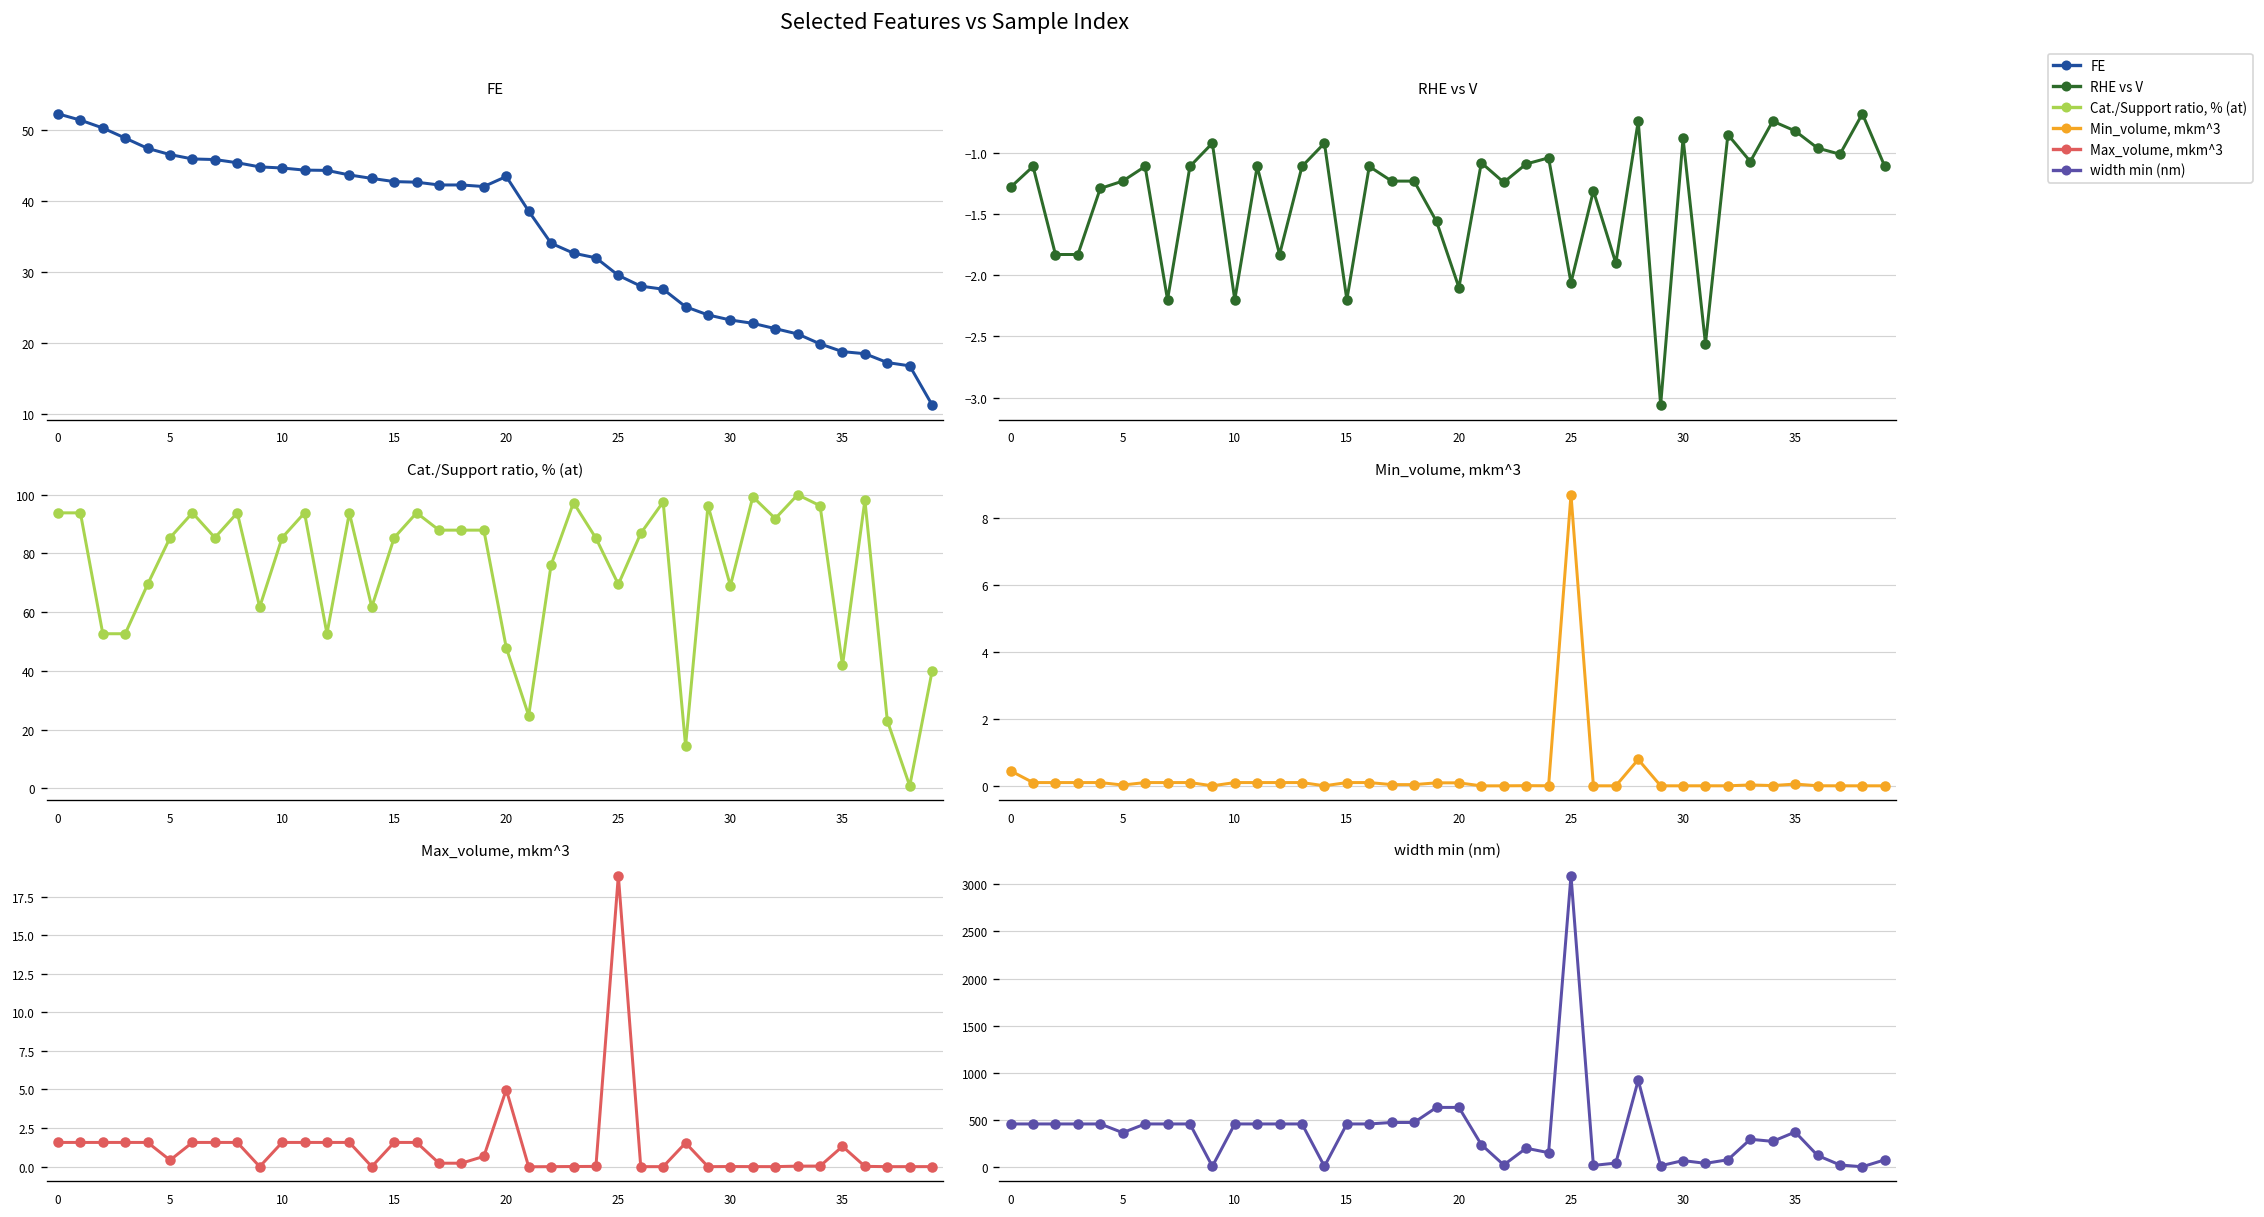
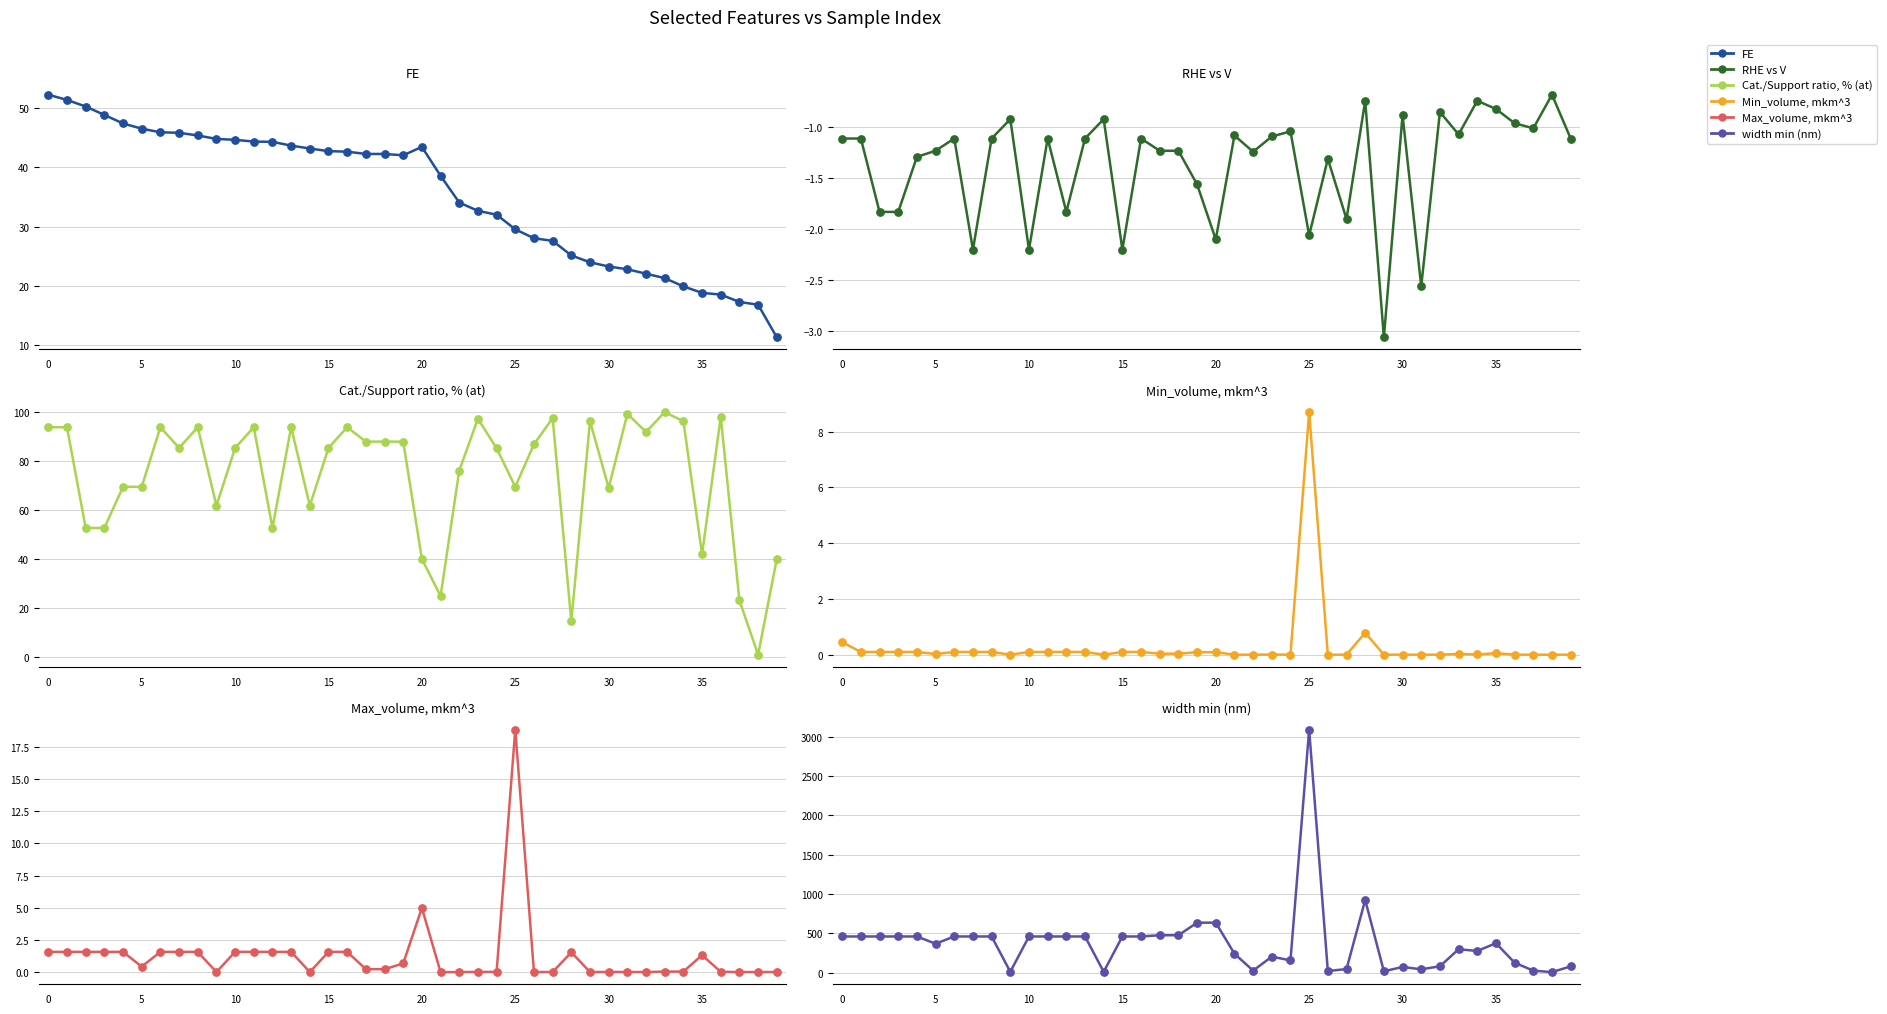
  {
    "FE": {
      "0": 52,
      "5": 47,
      "10": 45,
      "15": 43,
      "20": 43,
      "25": 30,
      "30": 23,
      "35": 19
    },
    "RHE vs V": {
-     "0": -1.28,
+     "0": -1.11,
      "5": -1.23,
      "10": -2.20,
      "15": -2.20,
      "20": -2.10,
      "25": -2.06,
      "30": -0.88,
      "35": -0.82
    },
    "Cat./Support ratio, % (at)": {
      "0": 94,
-     "5": 85,
+     "5": 69,
      "10": 85,
      "15": 85,
-     "20": 48,
+     "20": 40,
      "25": 69,
      "30": 69,
      "35": 42
    },
    "Min_volume, mkm^3": {
      "0": 0.4,
      "5": 0.0,
      "10": 0.1,
      "15": 0.1,
      "20": 0.1,
      "25": 8.7,
      "30": 0.0,
      "35": 0.1
    },
    "Max_volume, mkm^3": {
      "0": 1.6,
      "5": 0.4,
      "10": 1.6,
      "15": 1.6,
      "20": 5.0,
      "25": 18.9,
      "30": 0.0,
      "35": 1.3
    },
    "width min (nm)": {
      "0": 500,
      "5": 400,
      "10": 500,
      "15": 500,
      "20": 600,
      "25": 3100,
      "30": 100,
      "35": 400
    }
  }
